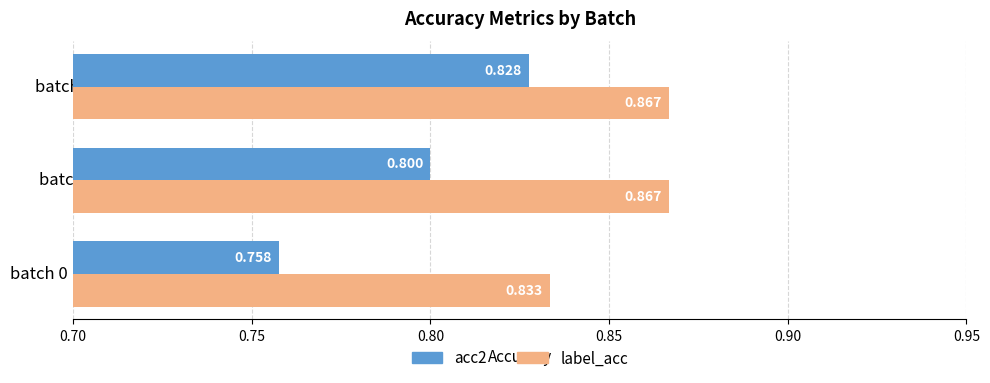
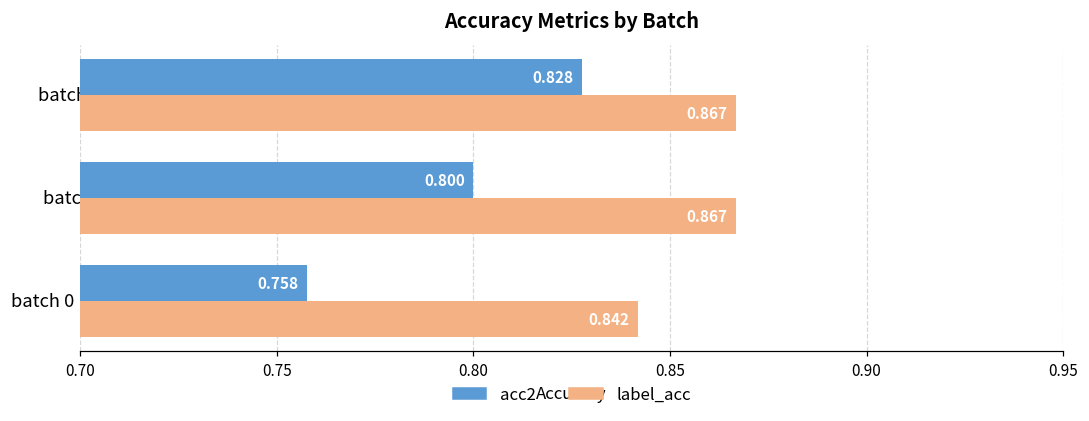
  {
    "acc2": {
      "batch 58": 0.828,
      "batch 0": 0.800,
      "batch 0 (begin)": 0.758
    },
    "label_acc": {
      "batch 58": 0.867,
      "batch 0": 0.867,
-     "batch 0 (begin)": 0.833
+     "batch 0 (begin)": 0.842
    }
  }
